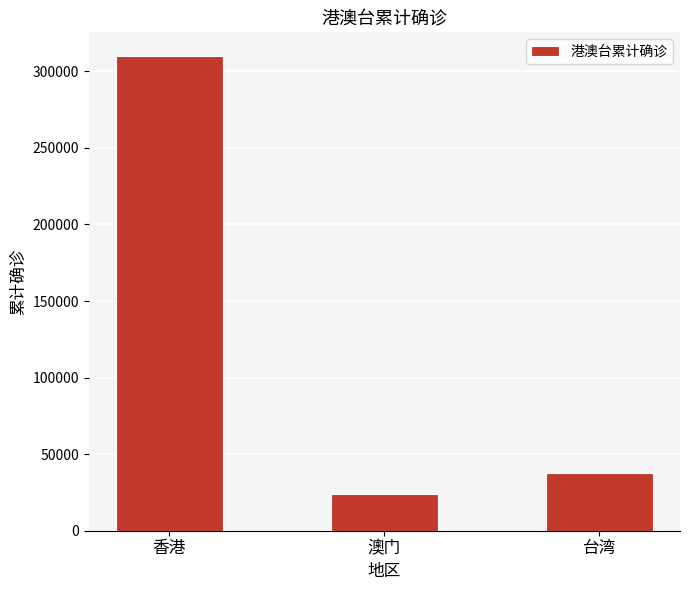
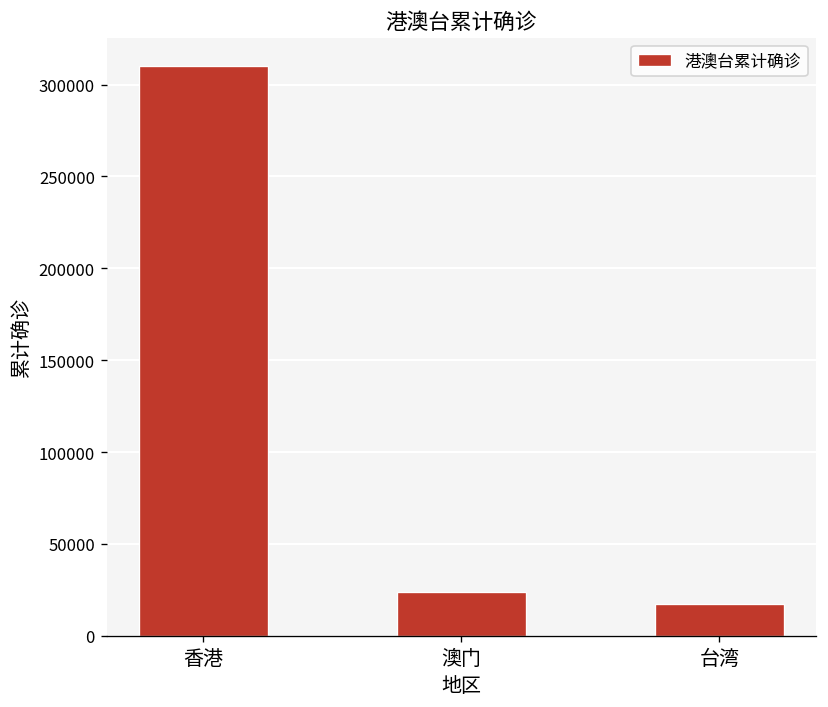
  {
    "香港": 310000,
    "澳门": 24000,
-   "台湾": 38000
+   "台湾": 18000
  }
